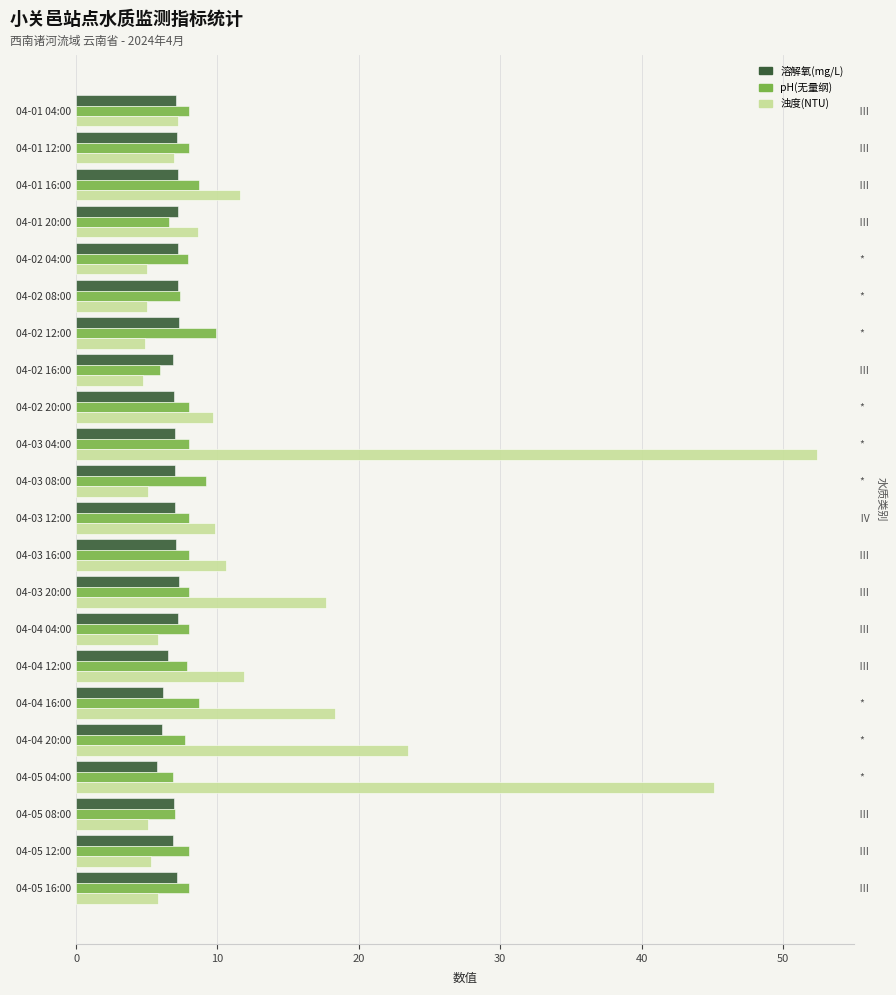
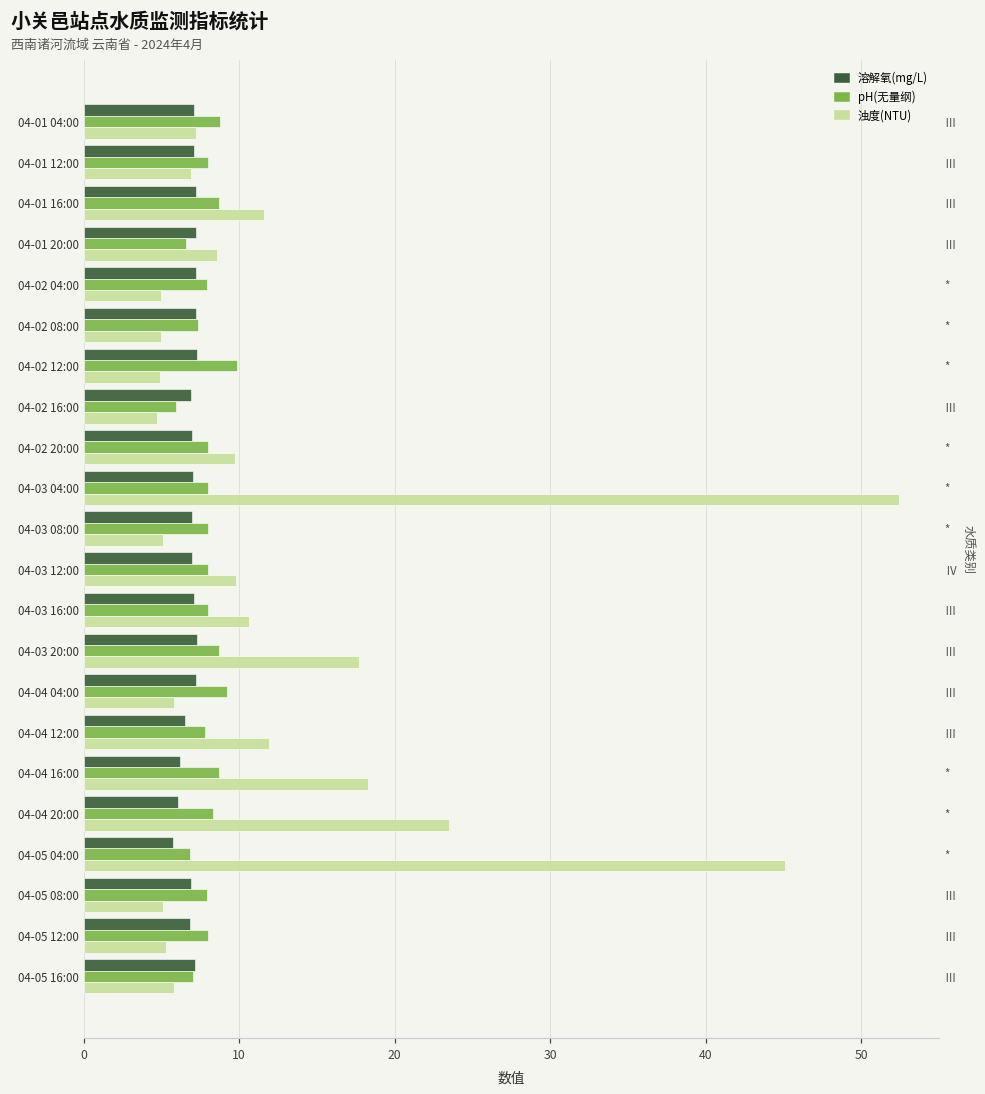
  {
    "pH(无量纲)": {
-     "04-01 04:00": 8.0,
+     "04-01 04:00": 8.7,
      "04-01 12:00": 8.0,
      "04-01 16:00": 8.7,
      "04-01 20:00": 6.6,
      "04-02 04:00": 7.9,
      "04-02 08:00": 7.3,
      "04-02 12:00": 9.9,
      "04-02 16:00": 5.9,
      "04-02 20:00": 8.0,
      "04-03 04:00": 8.0,
-     "04-03 08:00": 9.2,
+     "04-03 08:00": 8.0,
      "04-03 12:00": 8.0,
      "04-03 16:00": 8.0,
-     "04-03 20:00": 8.0,
-     "04-04 04:00": 8.0,
+     "04-03 20:00": 8.7,
+     "04-04 04:00": 9.2,
      "04-04 12:00": 7.8,
      "04-04 16:00": 8.7,
-     "04-04 20:00": 7.7,
+     "04-04 20:00": 8.3,
      "04-05 04:00": 6.8,
-     "04-05 08:00": 7.0,
+     "04-05 08:00": 7.9,
      "04-05 12:00": 8.0,
-     "04-05 16:00": 8.0
+     "04-05 16:00": 7.0
    }
  }
